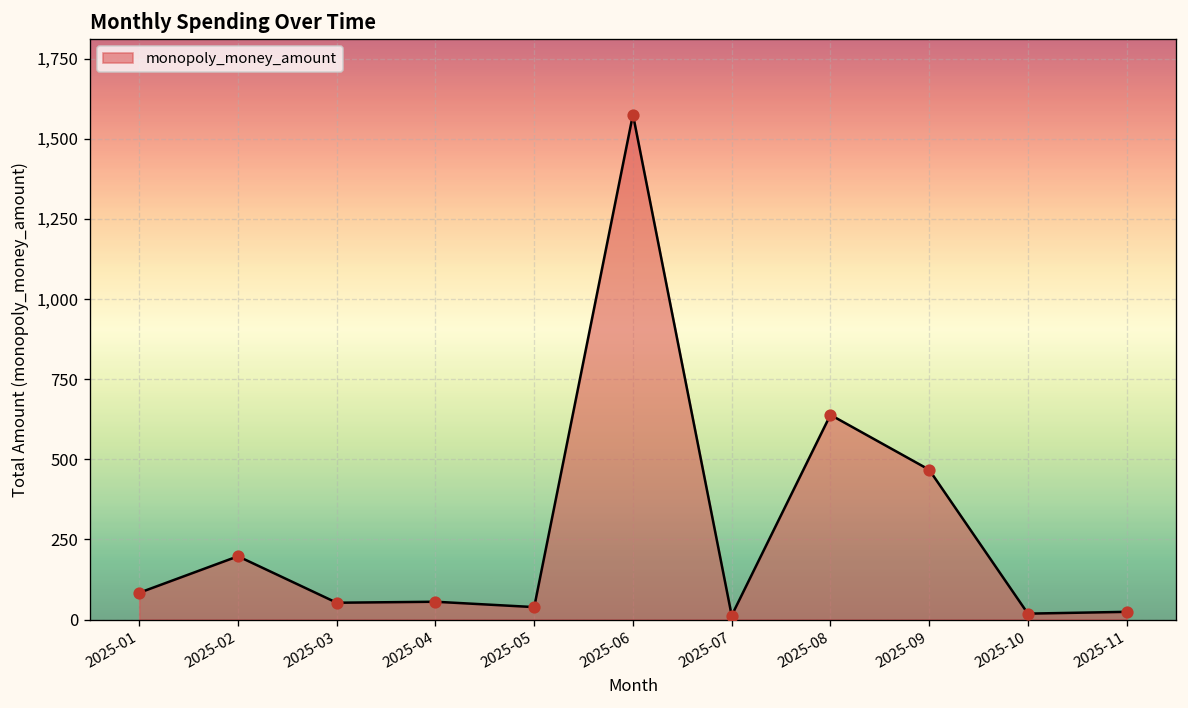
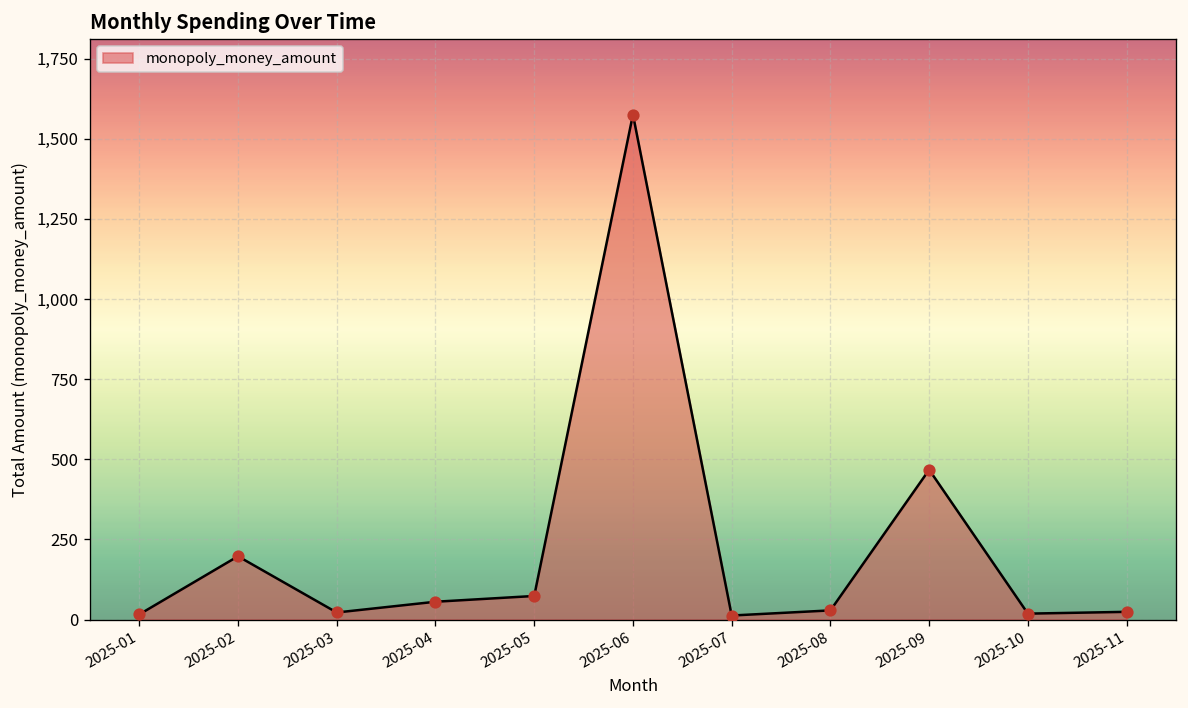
  {
-   "2025-01": "80",
+   "2025-01": "20",
    "2025-02": "200",
-   "2025-03": "50",
+   "2025-03": "20",
    "2025-04": "60",
-   "2025-05": "40",
+   "2025-05": "70",
    "2025-06": "1,580",
    "2025-07": "10",
-   "2025-08": "640",
+   "2025-08": "30",
    "2025-09": "470",
    "2025-10": "20",
    "2025-11": "20"
  }
